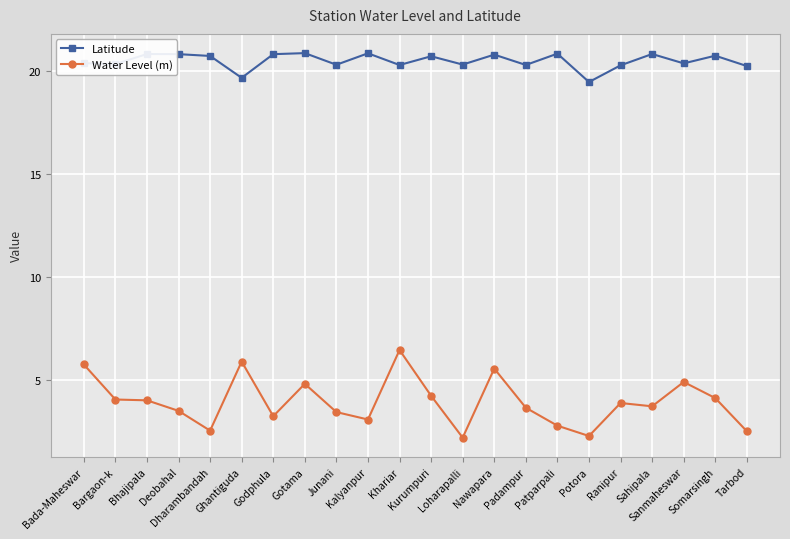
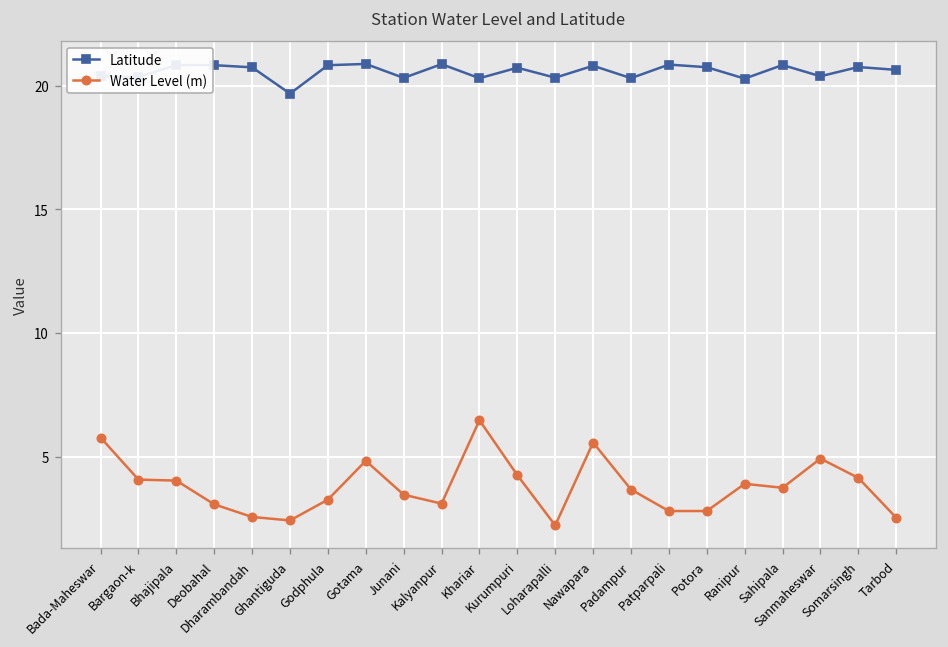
  {
    "Latitude": {
      "Deobahal": 20.8,
      "Dharambandah": 20.7,
      "Ghantiguda": 19.7,
      "Godphula": 20.8,
      "Gotama": 20.9,
      "Junani": 20.3,
      "Kalyanpur": 20.9,
      "Khariar": 20.3,
      "Kurumpuri": 20.7,
      "Loharapalli": 20.3,
      "Nawapara": 20.8,
      "Padampur": 20.3,
      "Patparpali": 20.8,
-     "Potora": 19.5,
+     "Potora": 20.7,
      "Ranipur": 20.3,
      "Sahipala": 20.8,
      "Sanmaheswar": 20.4,
      "Somarsingh": 20.7,
-     "Tarbod": 20.2
+     "Tarbod": 20.6
    },
    "Water Level (m)": {
      "Bada-Maheswar": 5.8,
      "Bargaon-k": 4.1,
      "Bhajipala": 4.0,
-     "Deobahal": 3.5,
+     "Deobahal": 3.1,
      "Dharambandah": 2.6,
-     "Ghantiguda": 5.9,
+     "Ghantiguda": 2.4,
      "Godphula": 3.3,
      "Gotama": 4.8,
      "Junani": 3.5,
      "Kalyanpur": 3.1,
      "Khariar": 6.5,
      "Kurumpuri": 4.3,
      "Loharapalli": 2.2,
      "Nawapara": 5.6,
      "Padampur": 3.7,
      "Patparpali": 2.8,
-     "Potora": 2.3,
+     "Potora": 2.8,
      "Ranipur": 3.9,
      "Sahipala": 3.7,
      "Sanmaheswar": 4.9,
      "Somarsingh": 4.1,
      "Tarbod": 2.5
    }
  }
